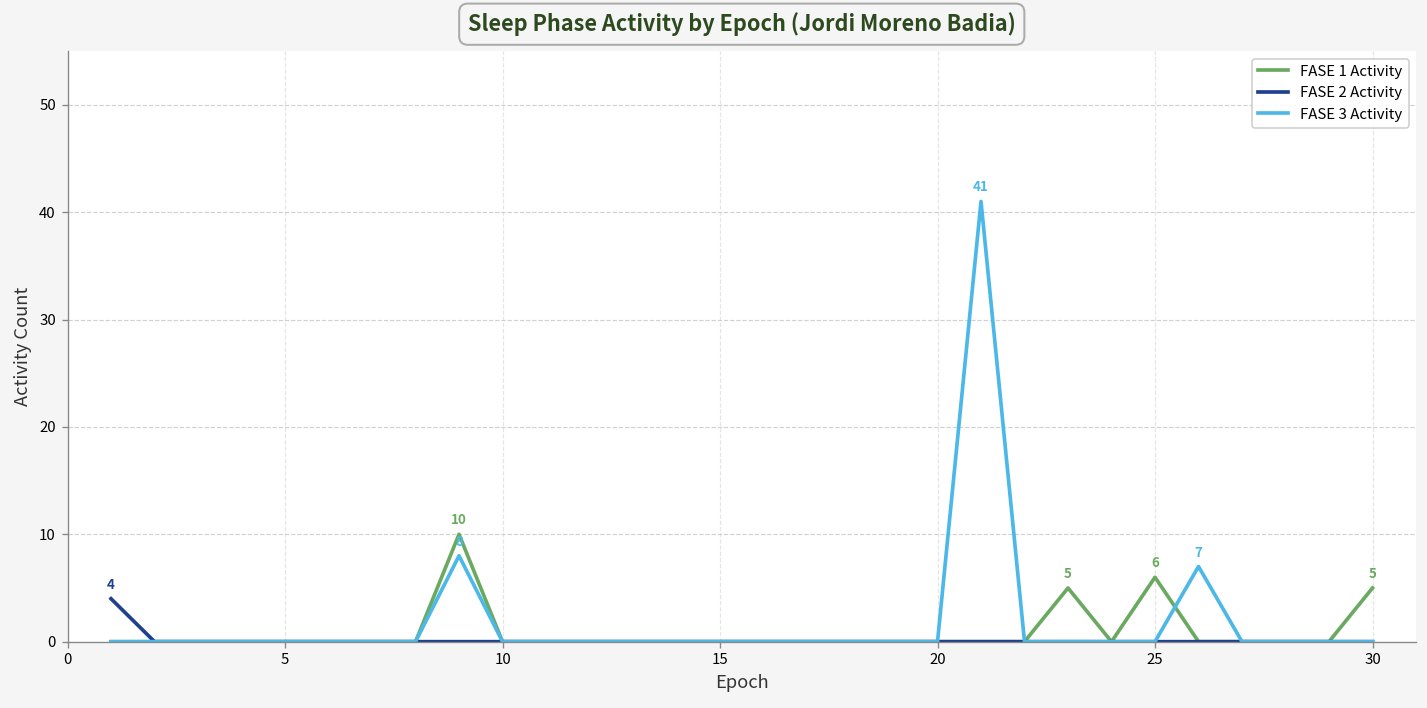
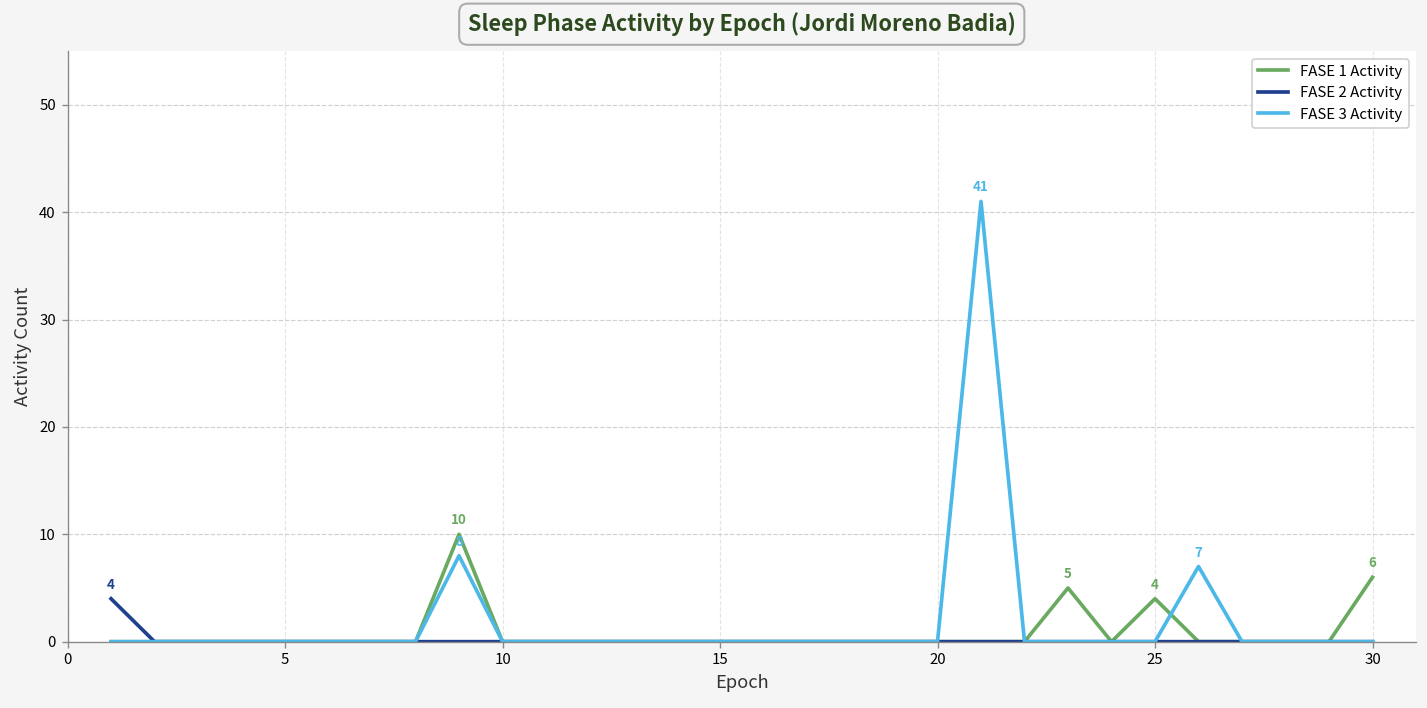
  {
    "FASE 1 Activity": {
-     "25": 6,
-     "30": 5
+     "25": 4,
+     "30": 6
    }
  }
